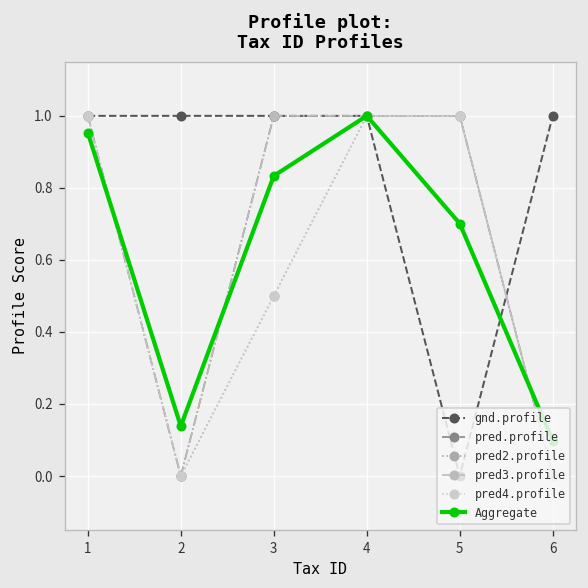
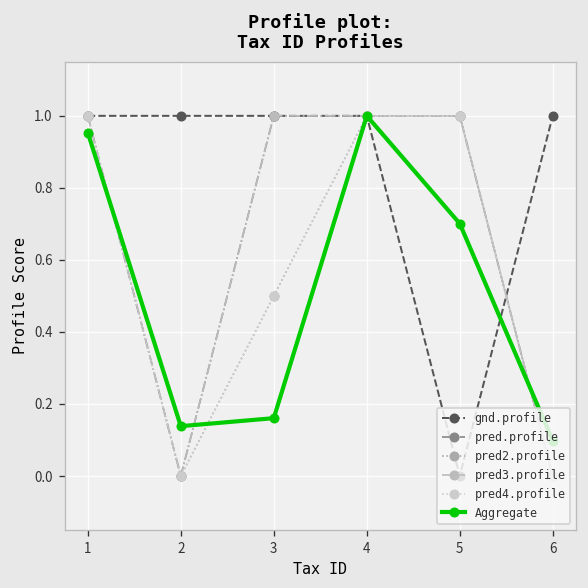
  {
    "gnd.profile": {
      "2": 1.00,
      "6": 1.00
    },
    "Aggregate": {
      "1": 0.95,
      "2": 0.14,
-     "3": 0.83,
+     "3": 0.16,
      "5": 0.70
    }
  }
